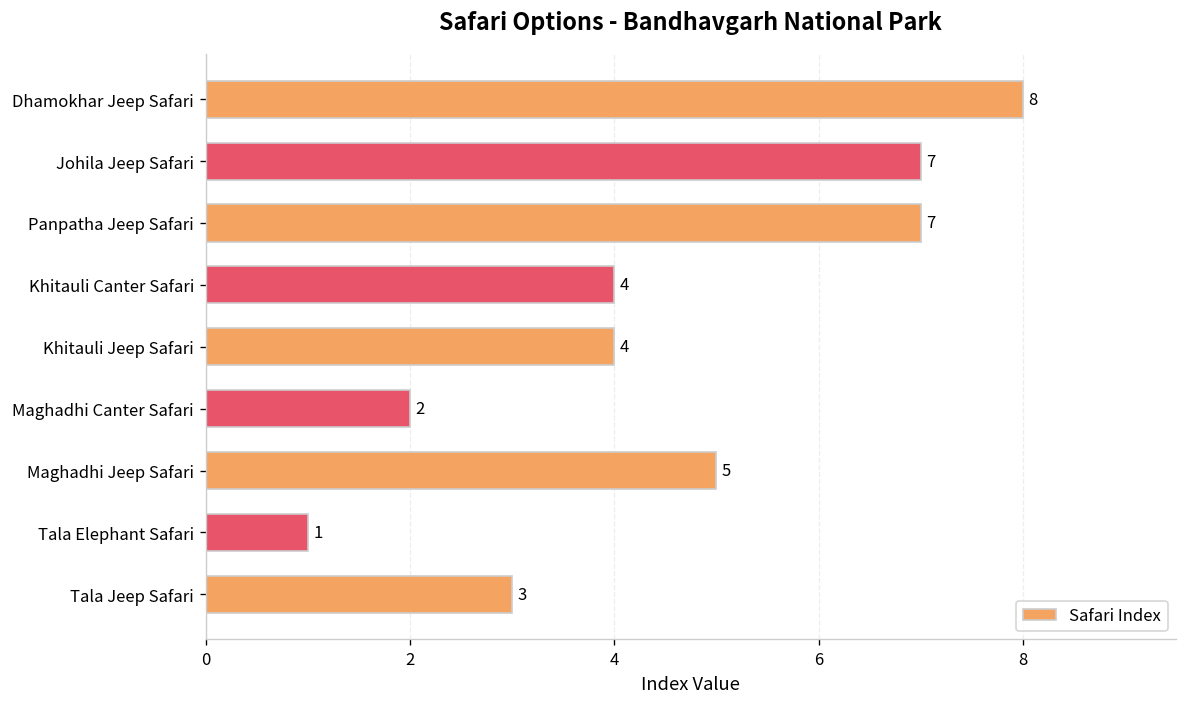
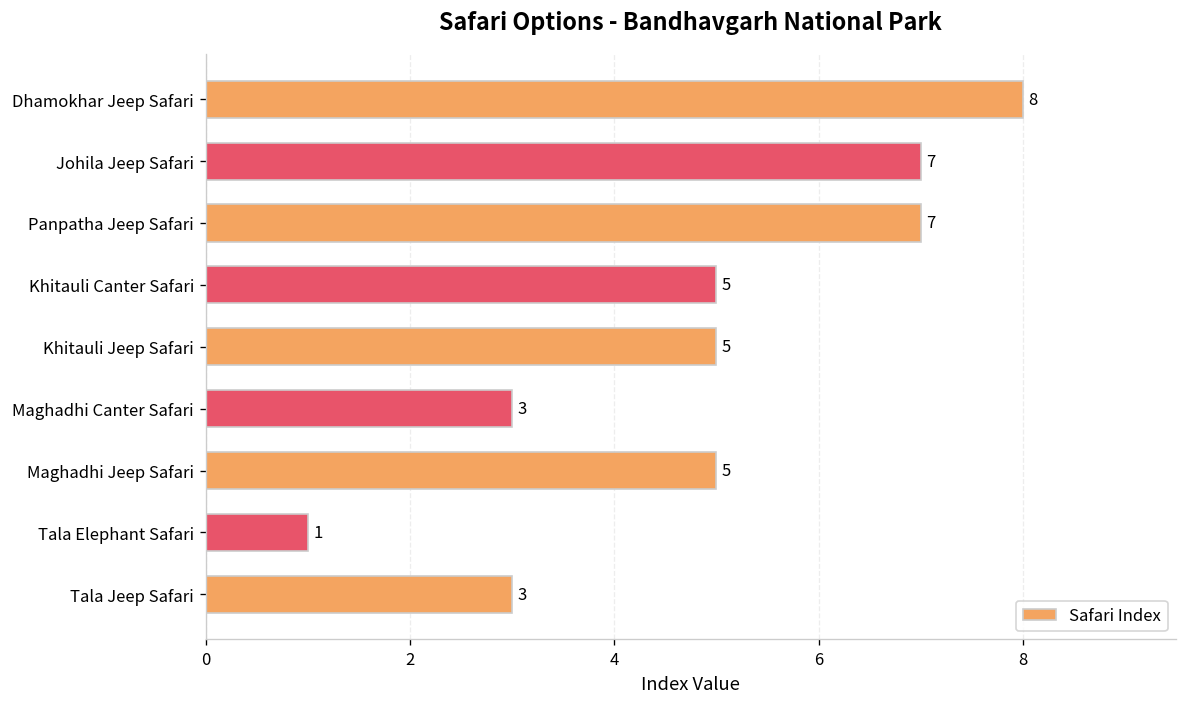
  {
    "Dhamokhar Jeep Safari": 8,
    "Johila Jeep Safari": 7,
    "Panpatha Jeep Safari": 7,
-   "Khitauli Canter Safari": 4,
-   "Khitauli Jeep Safari": 4,
-   "Maghadhi Canter Safari": 2,
+   "Khitauli Canter Safari": 5,
+   "Khitauli Jeep Safari": 5,
+   "Maghadhi Canter Safari": 3,
    "Maghadhi Jeep Safari": 5,
    "Tala Elephant Safari": 1,
    "Tala Jeep Safari": 3
  }
